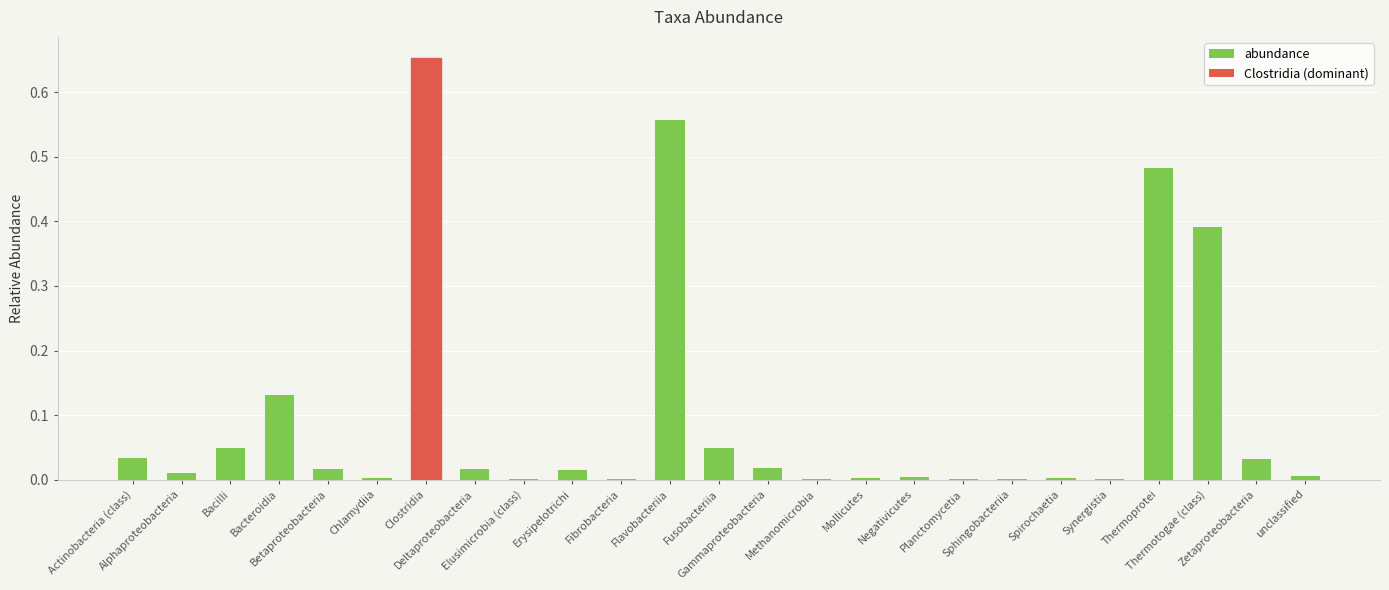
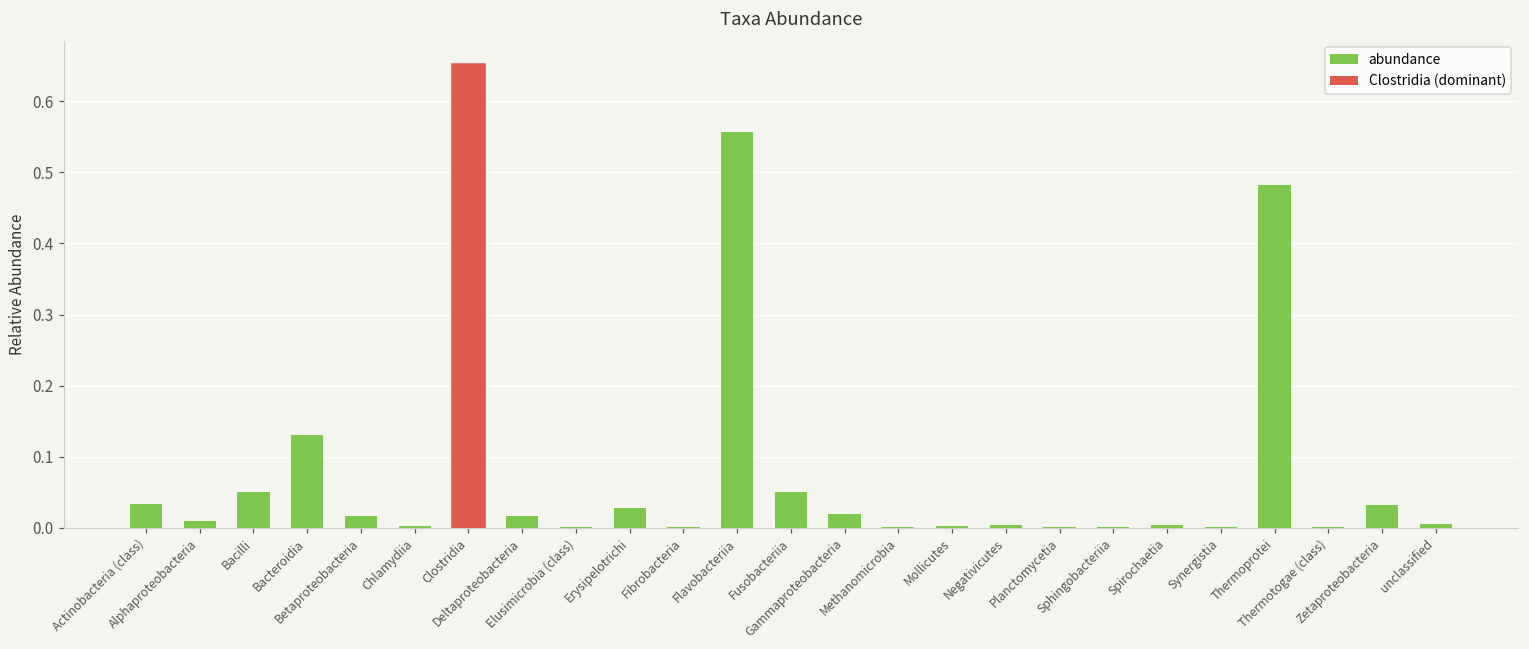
  {
    "Actinobacteria (class)": 0.03,
    "Alphaproteobacteria": 0.01,
    "Bacilli": 0.05,
    "Bacteroidia": 0.13,
    "Betaproteobacteria": 0.02,
    "Clostridia": 0.65,
    "Deltaproteobacteria": 0.02,
-   "Erysipelotrichi": 0.02,
+   "Erysipelotrichi": 0.03,
    "Flavobacteriia": 0.56,
    "Fusobacteriia": 0.05,
    "Gammaproteobacteria": 0.02,
    "Negativicutes": 0.00,
    "Thermoprotei": 0.48,
-   "Thermotogae (class)": 0.39,
+   "Thermotogae (class)": 0.00,
    "Zetaproteobacteria": 0.03,
    "unclassified": 0.01
  }
